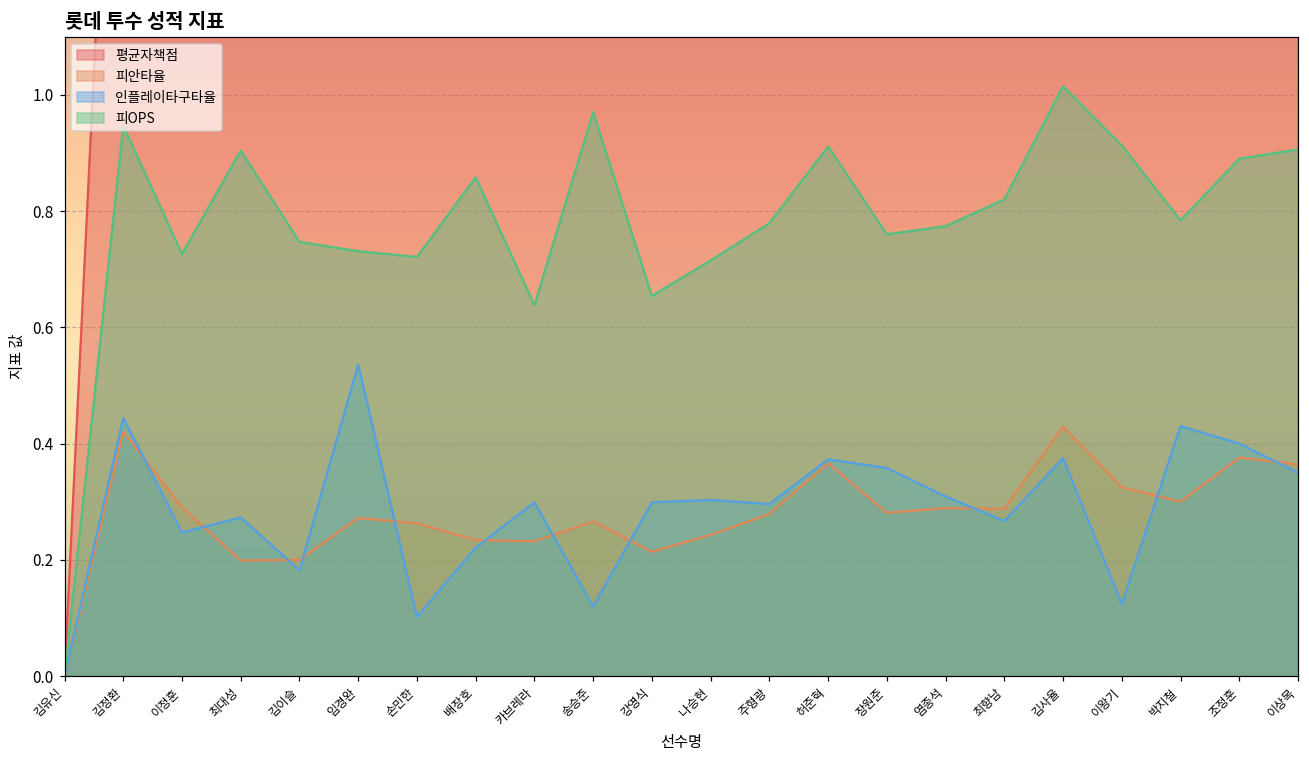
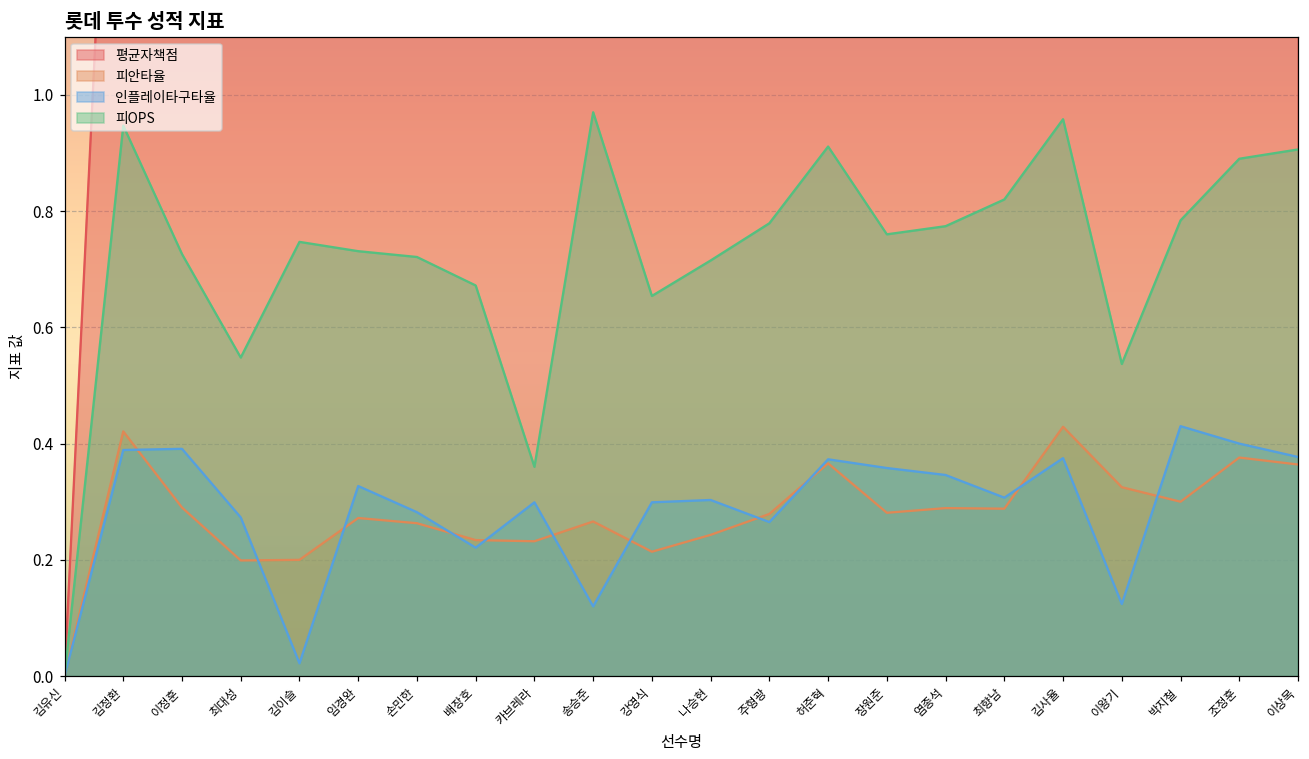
  {
    "인플레이타구타율": {
-     "김정환": 0.44,
-     "이정훈": 0.25,
+     "김정환": 0.39,
+     "이정훈": 0.39,
      "최대성": 0.27,
-     "김이슬": 0.18,
-     "임경완": 0.54,
-     "손민한": 0.10,
+     "김이슬": 0.02,
+     "임경완": 0.33,
+     "손민한": 0.28,
      "배장호": 0.22,
      "카브레라": 0.30,
      "송승준": 0.12,
      "강영식": 0.30,
      "나승현": 0.30,
-     "주형광": 0.30,
+     "주형광": 0.27,
      "허준혁": 0.37,
      "장원준": 0.36,
-     "염종석": 0.31,
-     "최향남": 0.27,
+     "염종석": 0.35,
+     "최향남": 0.31,
      "김사율": 0.38,
      "이왕기": 0.12,
      "박지철": 0.43,
      "조정훈": 0.40,
-     "이상목": 0.35
+     "이상목": 0.38
    },
    "피OPS": {
      "이정훈": 0.73,
-     "최대성": 0.90,
+     "최대성": 0.55,
      "김이슬": 0.75,
      "임경완": 0.73,
      "손민한": 0.72,
-     "배장호": 0.86,
-     "카브레라": 0.64,
+     "배장호": 0.67,
+     "카브레라": 0.36,
      "송승준": 0.97,
      "강영식": 0.65,
      "나승현": 0.72,
      "주형광": 0.78,
      "허준혁": 0.91,
      "장원준": 0.76,
      "염종석": 0.77,
      "최향남": 0.82,
-     "김사율": 1.02,
-     "이왕기": 0.91,
+     "김사율": 0.96,
+     "이왕기": 0.54,
      "박지철": 0.78,
      "조정훈": 0.89,
      "이상목": 0.91
    }
  }
